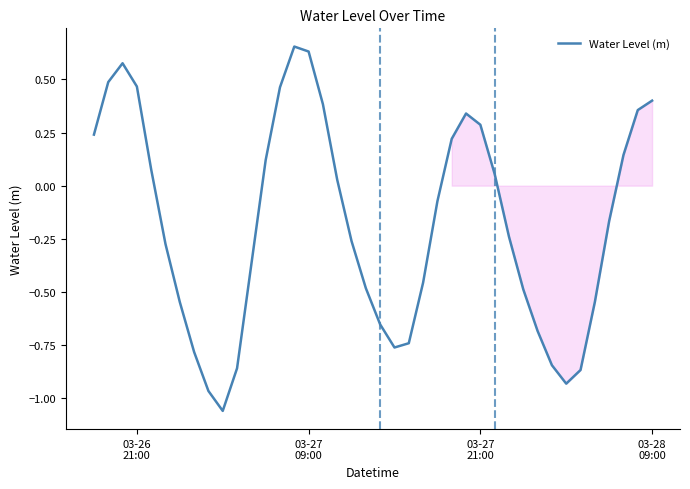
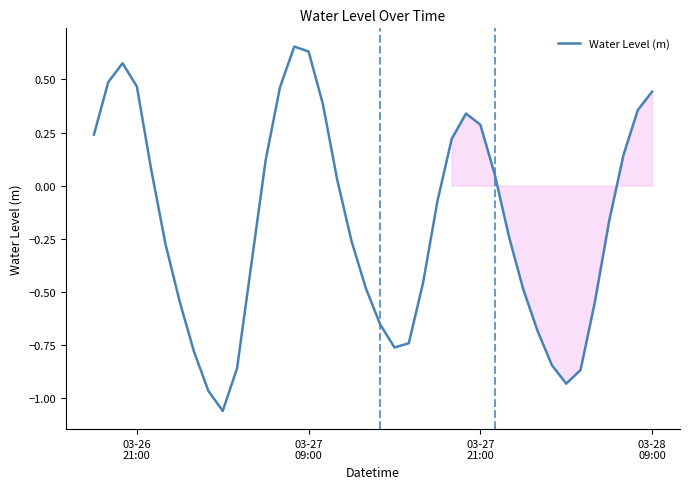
  {
    "Water Level (m)": {
      "03-26 21:00": 0.47,
      "03-27 09:00": 0.63,
-     "03-28 09:00": 0.40
+     "03-28 09:00": 0.44
    }
  }
